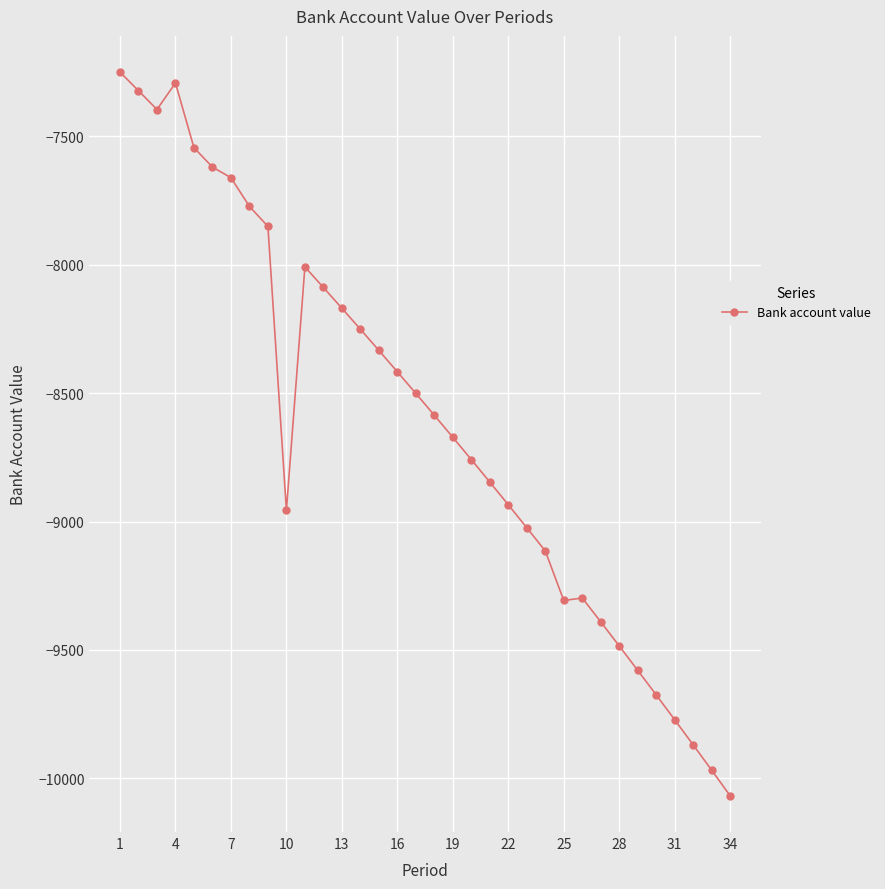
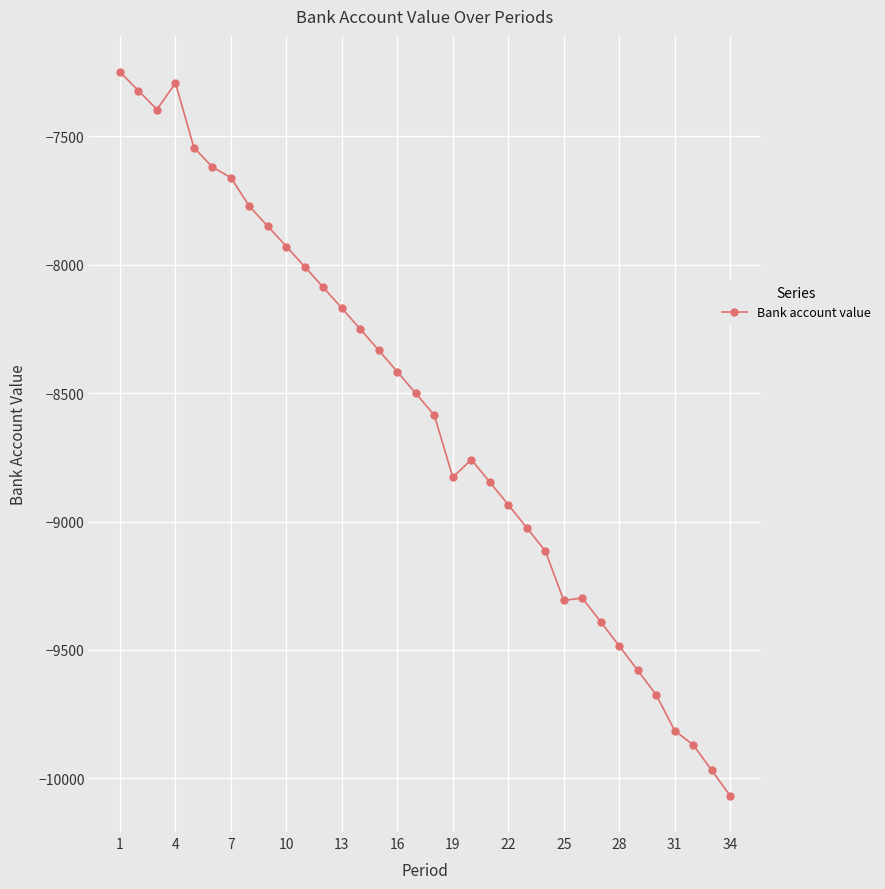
  {
    "1": -7250,
    "4": -7290,
    "7": -7660,
-   "10": -8960,
+   "10": -7930,
    "13": -8170,
    "16": -8420,
-   "19": -8670,
+   "19": -8830,
    "22": -8930,
    "25": -9310,
    "28": -9480,
-   "31": -9770,
+   "31": -9810,
    "34": -10070
  }
